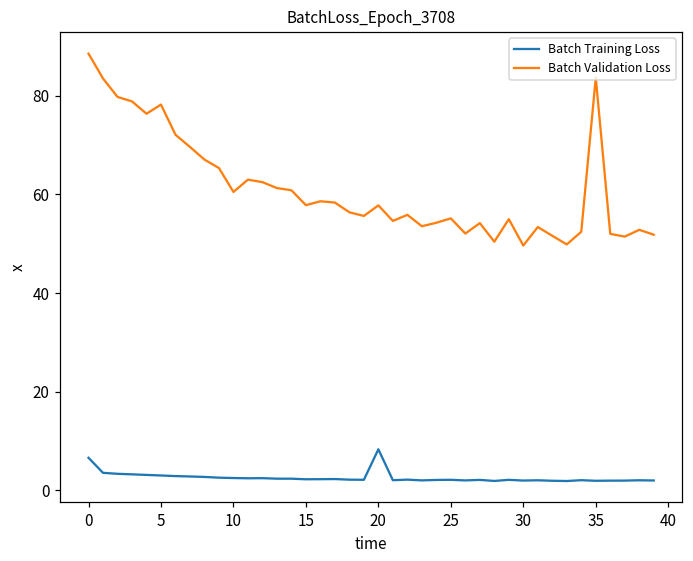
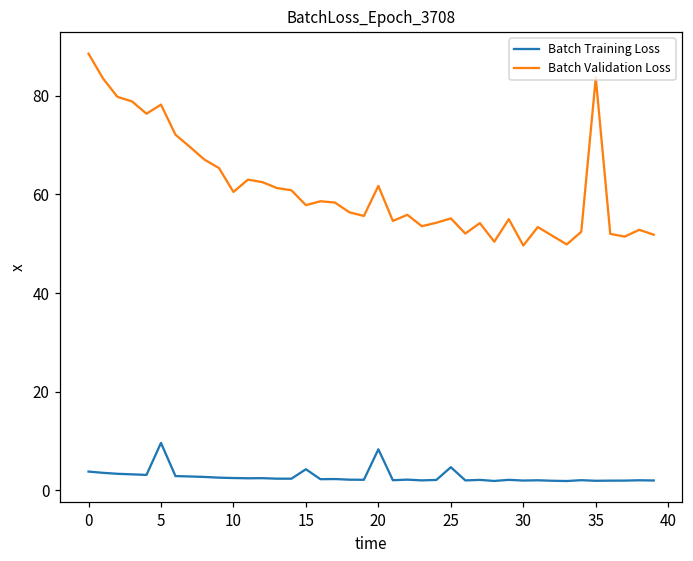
  {
    "Batch Training Loss": {
-     "0": 7,
-     "5": 3,
+     "0": 4,
+     "5": 10,
      "10": 2,
-     "15": 2,
+     "15": 4,
      "20": 8,
-     "25": 2,
+     "25": 5,
      "30": 2,
      "35": 2
    },
    "Batch Validation Loss": {
      "0": 89,
      "5": 78,
      "10": 61,
      "15": 58,
-     "20": 58,
+     "20": 62,
      "25": 55,
      "30": 50,
      "35": 84
    }
  }
